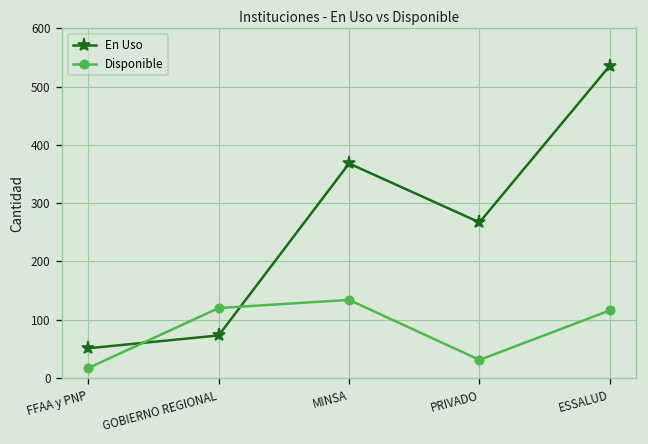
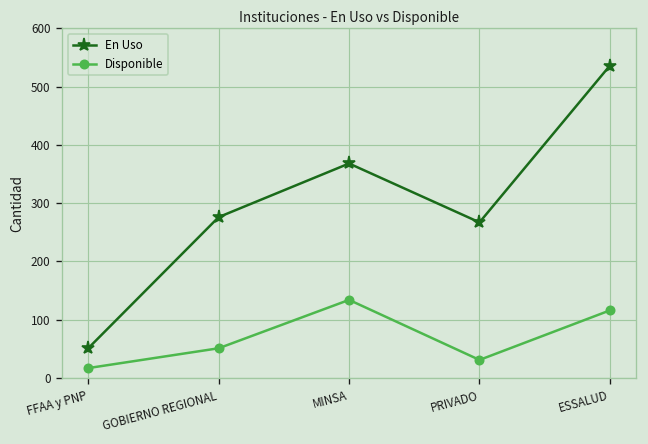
  {
    "En Uso": {
      "FFAA y PNP": 50,
-     "GOBIERNO REGIONAL": 70,
+     "GOBIERNO REGIONAL": 280,
      "MINSA": 370,
      "PRIVADO": 270,
      "ESSALUD": 540
    },
    "Disponible": {
      "FFAA y PNP": 20,
-     "GOBIERNO REGIONAL": 120,
+     "GOBIERNO REGIONAL": 50,
      "MINSA": 130,
      "PRIVADO": 30,
      "ESSALUD": 120
    }
  }
